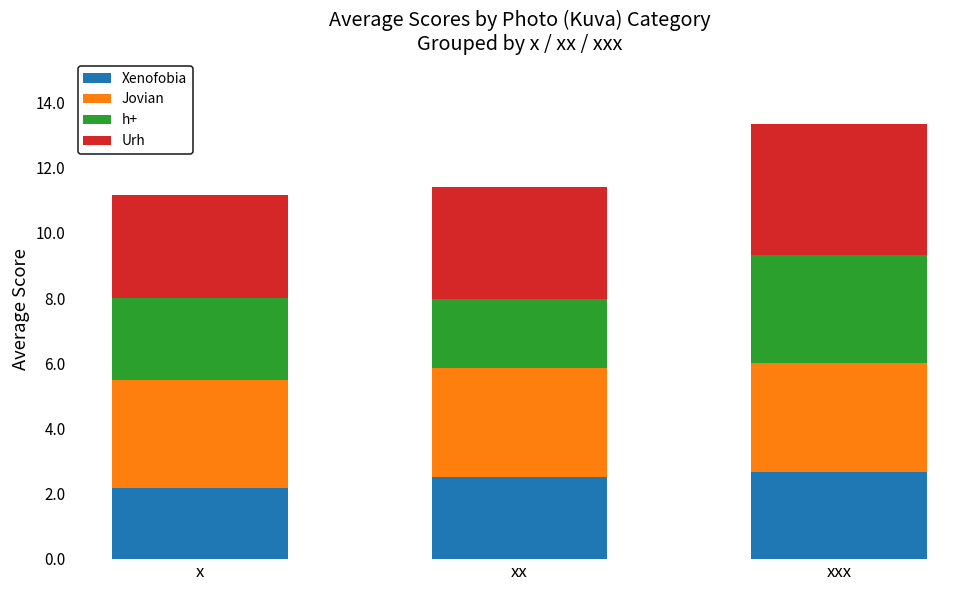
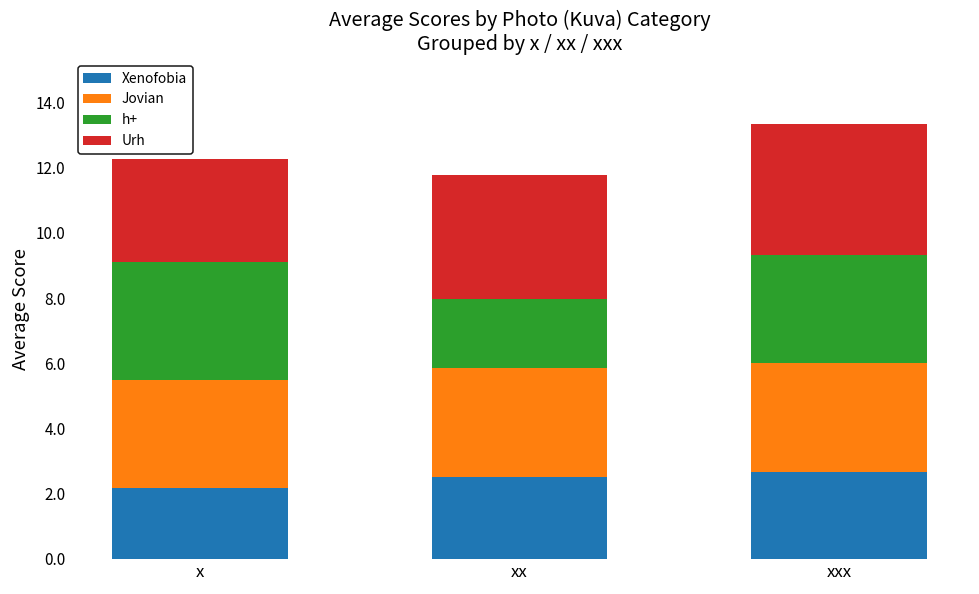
  {
    "Xenofobia": {
      "x": 2.2,
      "xx": 2.5,
      "xxx": 2.7
    },
    "Jovian": {
      "x": 3.3,
      "xx": 3.4,
      "xxx": 3.3
    },
    "h+": {
-     "x": 2.5,
+     "x": 3.6,
      "xx": 2.1,
      "xxx": 3.3
    },
    "Urh": {
      "x": 3.2,
-     "xx": 3.4,
+     "xx": 3.8,
      "xxx": 4.0
    }
  }
